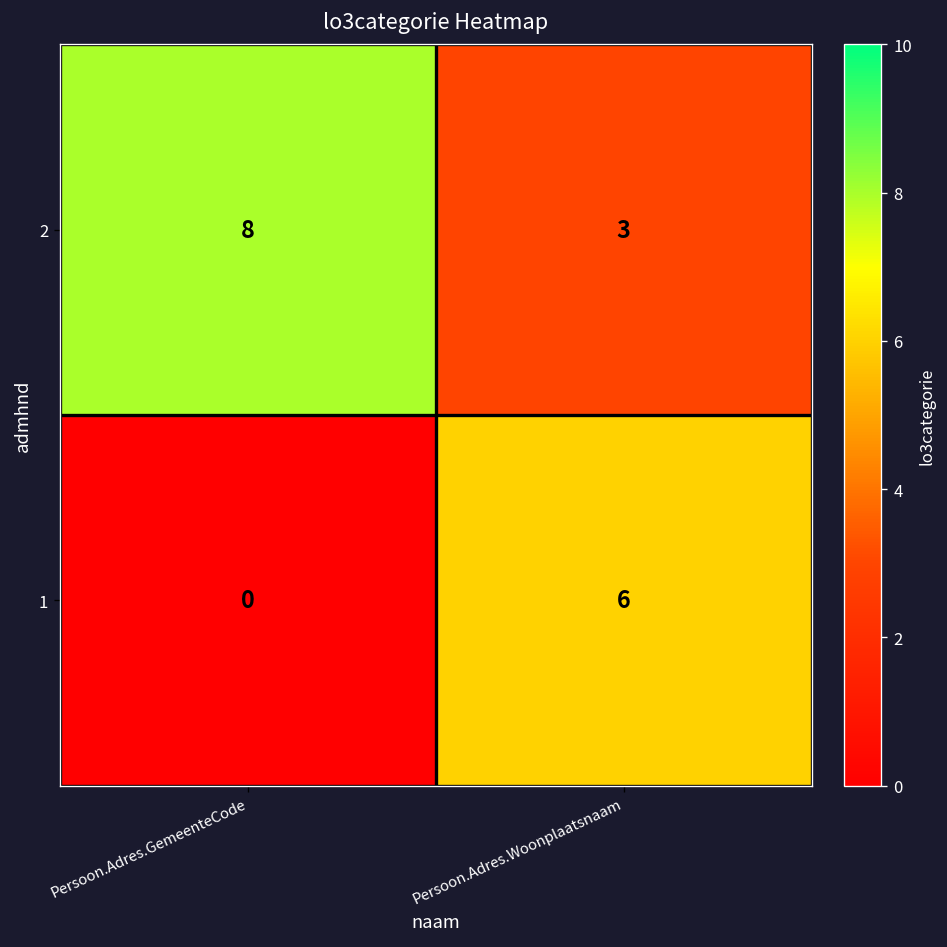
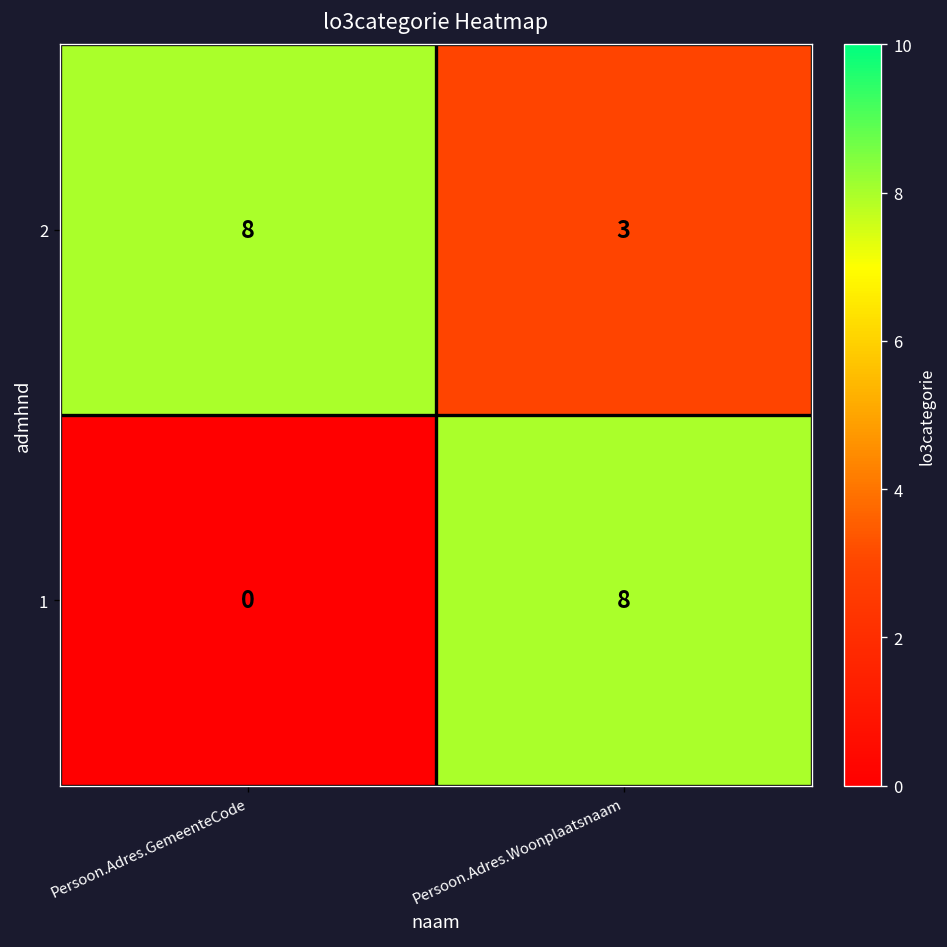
  {
    "2": {
      "Persoon.Adres.GemeenteCode": 8,
      "Persoon.Adres.Woonplaatsnaam": 3
    },
    "1": {
      "Persoon.Adres.GemeenteCode": 0,
-     "Persoon.Adres.Woonplaatsnaam": 6
+     "Persoon.Adres.Woonplaatsnaam": 8
    }
  }
